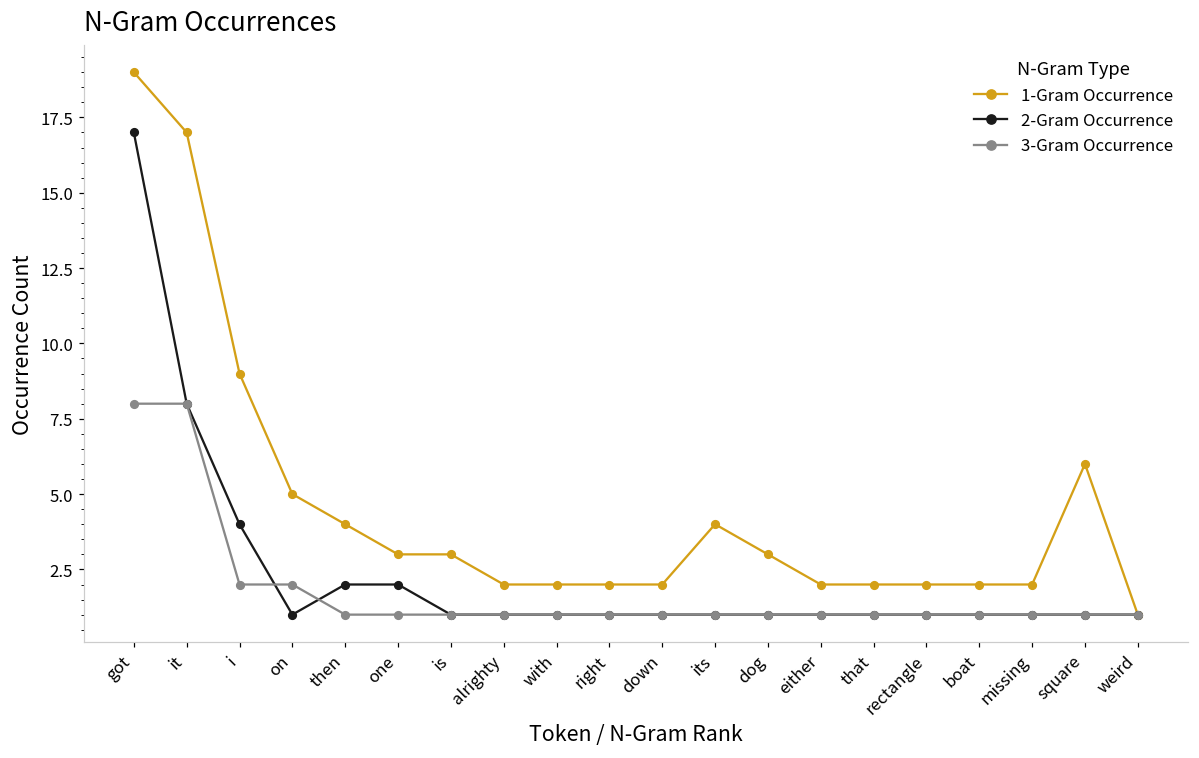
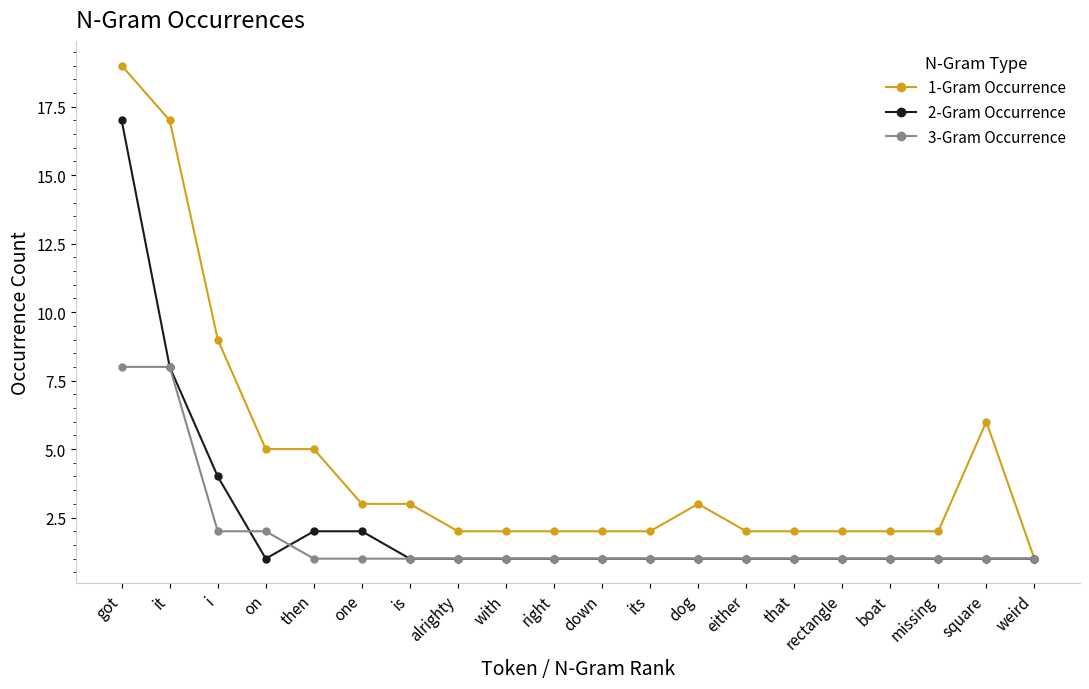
  {
    "1-Gram Occurrence": {
      "got": 19,
      "it": 17,
      "i": 9,
      "on": 5,
-     "then": 4,
+     "then": 5,
      "one": 3,
      "is": 3,
      "alrighty": 2,
      "with": 2,
      "right": 2,
      "down": 2,
-     "its": 4,
+     "its": 2,
      "dog": 3,
      "either": 2,
      "that": 2,
      "rectangle": 2,
      "boat": 2,
      "missing": 2,
      "square": 6
    },
    "2-Gram Occurrence": {
      "got": 17,
      "i": 4,
      "on": 1,
      "then": 2,
      "one": 2
    },
    "3-Gram Occurrence": {
      "got": 8,
      "i": 2,
      "on": 2,
      "then": 1,
      "one": 1
    }
  }
